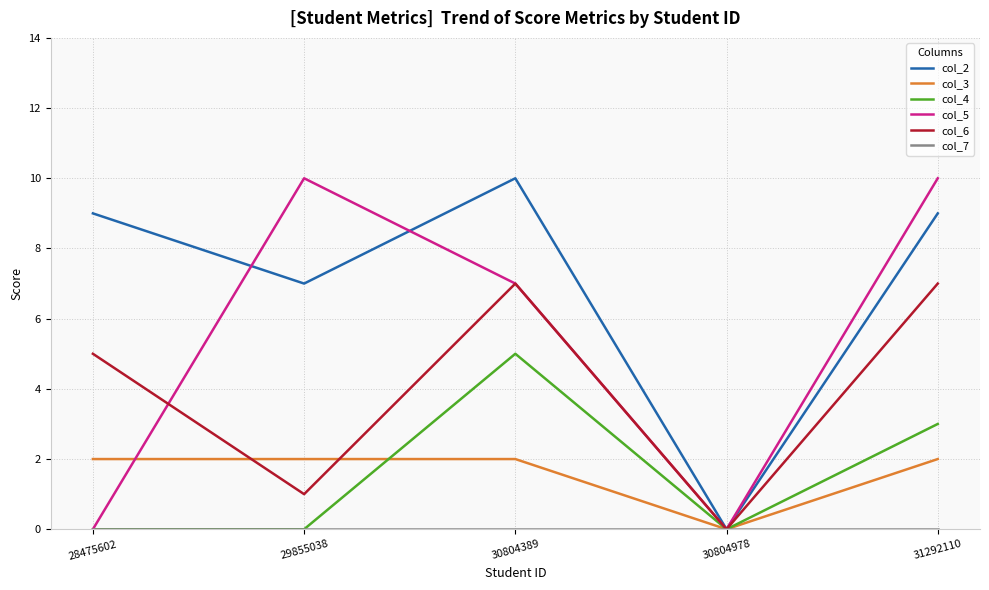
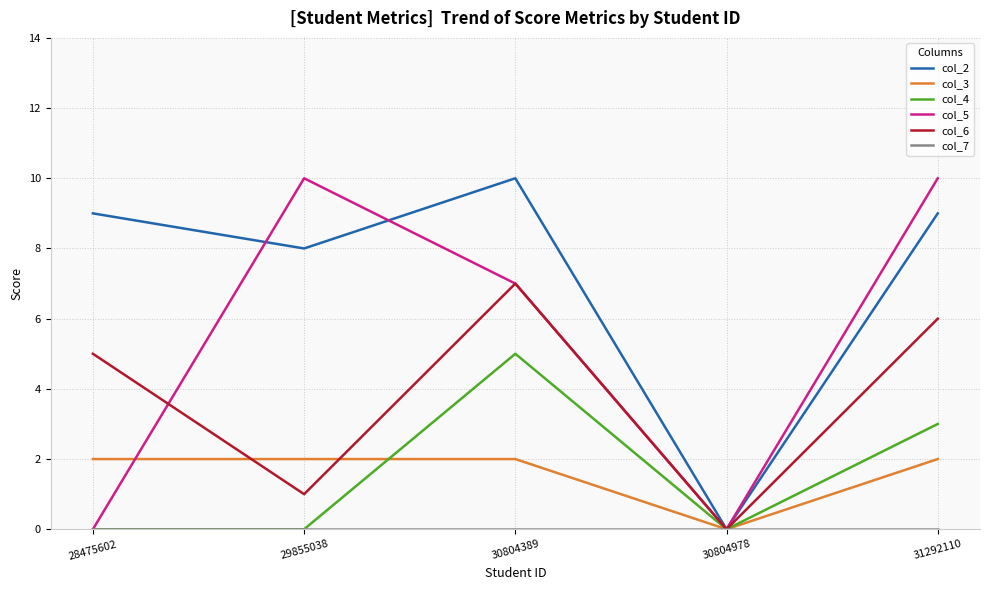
  {
    "col_2": {
      "28475602": 9,
-     "29855038": 7,
+     "29855038": 8,
      "30804389": 10,
      "31292110": 9
    },
    "col_3": {
      "28475602": 2,
      "29855038": 2,
      "30804389": 2,
      "31292110": 2
    },
    "col_4": {
      "30804389": 5,
      "31292110": 3
    },
    "col_5": {
      "29855038": 10,
      "31292110": 10
    },
    "col_6": {
      "28475602": 5,
      "29855038": 1,
-     "31292110": 7
+     "31292110": 6
    },
    "col_7": {
      "30804389": 0,
      "31292110": 0
    }
  }
